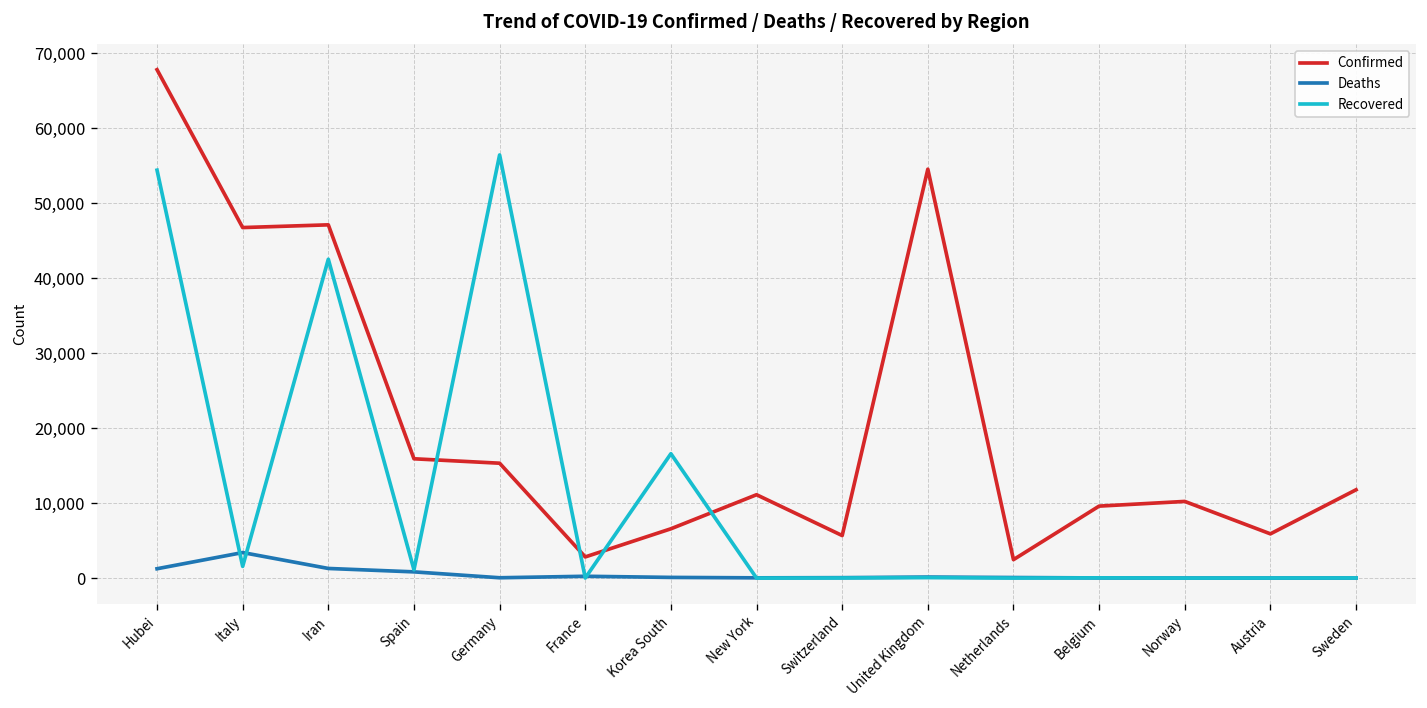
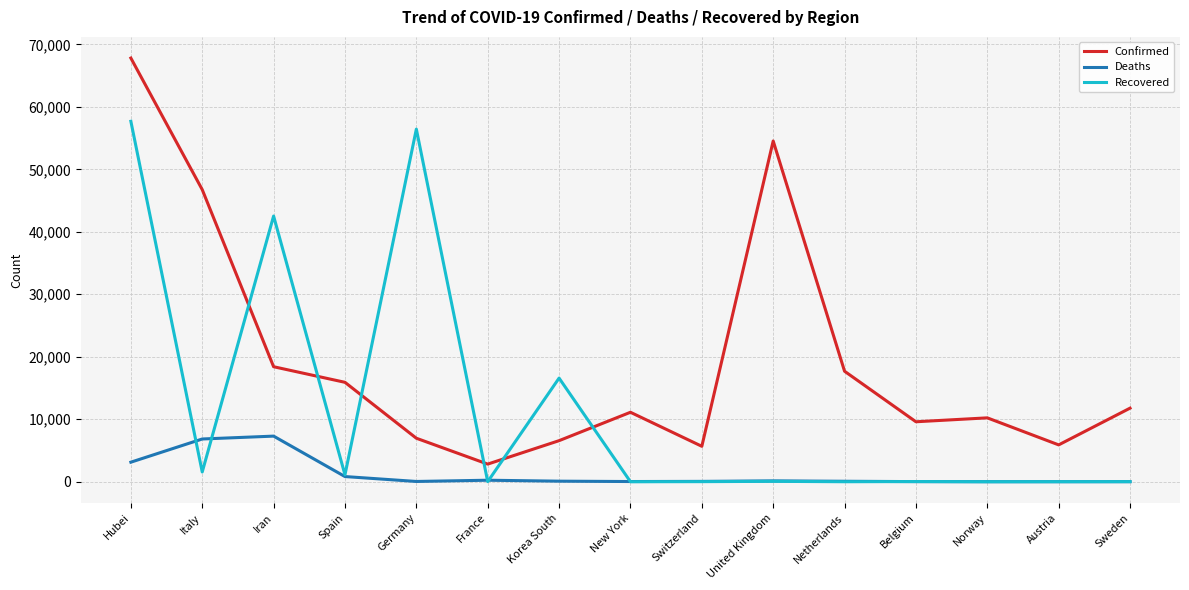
  {
    "Confirmed": {
      "Hubei": "68,000",
      "Italy": "47,000",
-     "Iran": "47,000",
+     "Iran": "18,000",
      "Spain": "16,000",
-     "Germany": "15,000",
+     "Germany": "7,000",
      "France": "3,000",
      "Korea South": "7,000",
      "New York": "11,000",
      "Switzerland": "6,000",
      "United Kingdom": "55,000",
-     "Netherlands": "2,000",
+     "Netherlands": "18,000",
      "Belgium": "10,000",
      "Norway": "10,000",
      "Austria": "6,000",
      "Sweden": "12,000"
    },
    "Deaths": {
-     "Hubei": "1,000",
-     "Italy": "3,000",
-     "Iran": "1,000",
+     "Hubei": "3,000",
+     "Italy": "7,000",
+     "Iran": "7,000",
      "Germany": "0",
      "Korea South": "0"
    },
    "Recovered": {
-     "Hubei": "54,000",
+     "Hubei": "58,000",
      "Italy": "2,000",
      "Iran": "43,000",
      "Germany": "56,000",
      "Korea South": "17,000"
    }
  }
